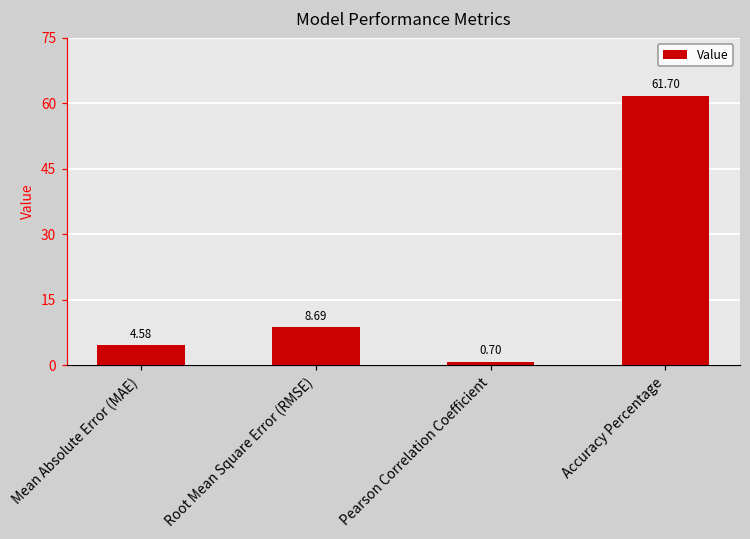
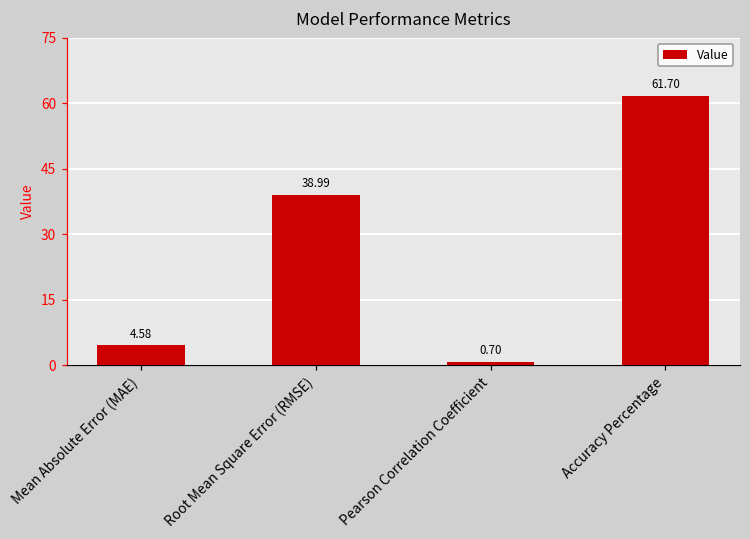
  {
    "Mean Absolute Error (MAE)": 4.58,
-   "Root Mean Square Error (RMSE)": 8.69,
+   "Root Mean Square Error (RMSE)": 38.99,
    "Pearson Correlation Coefficient": 0.70,
    "Accuracy Percentage": 61.70
  }
